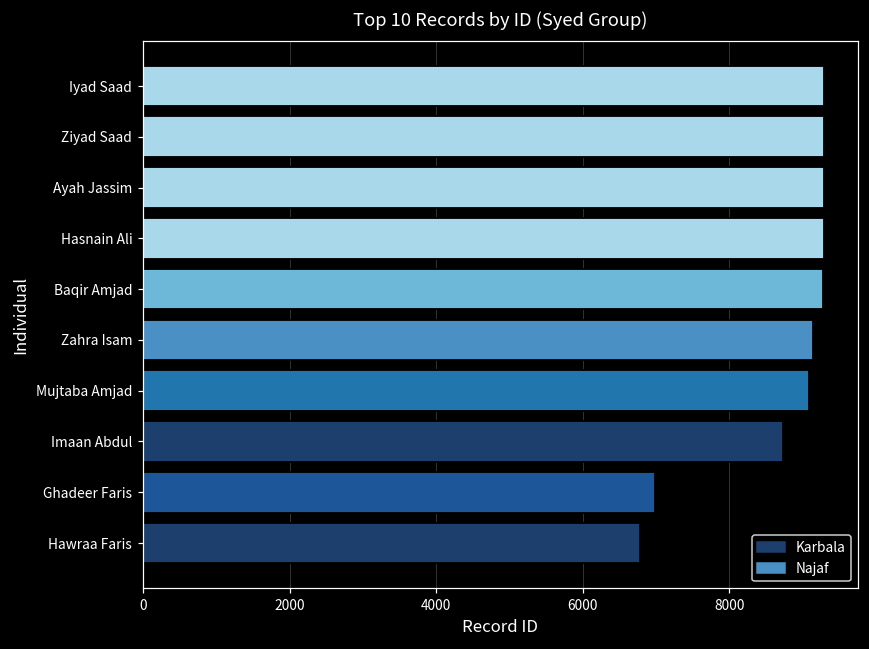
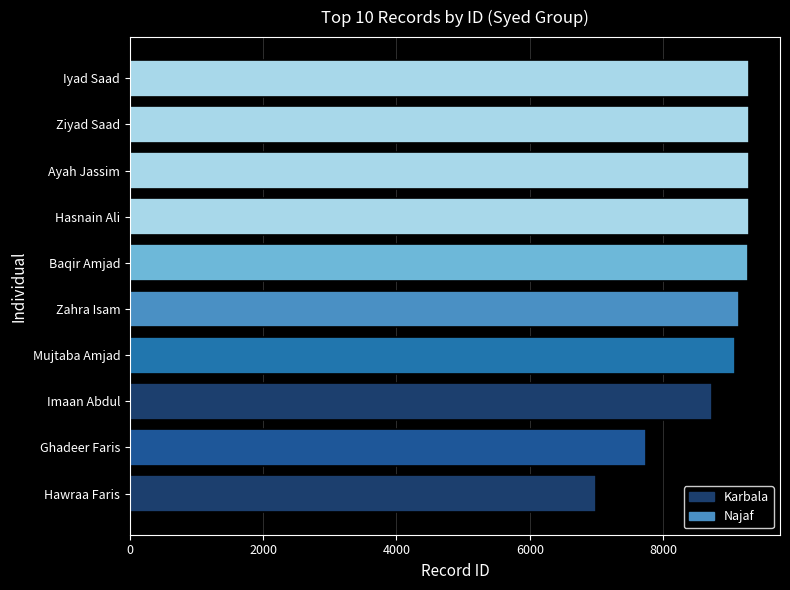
  {
    "Iyad Saad": 9300,
    "Ziyad Saad": 9300,
    "Ayah Jassim": 9300,
    "Hasnain Ali": 9300,
    "Baqir Amjad": 9300,
    "Zahra Isam": 9100,
    "Mujtaba Amjad": 9100,
    "Imaan Abdul": 8700,
-   "Ghadeer Faris": 7000,
-   "Hawraa Faris": 6800
+   "Ghadeer Faris": 7800,
+   "Hawraa Faris": 7000
  }
